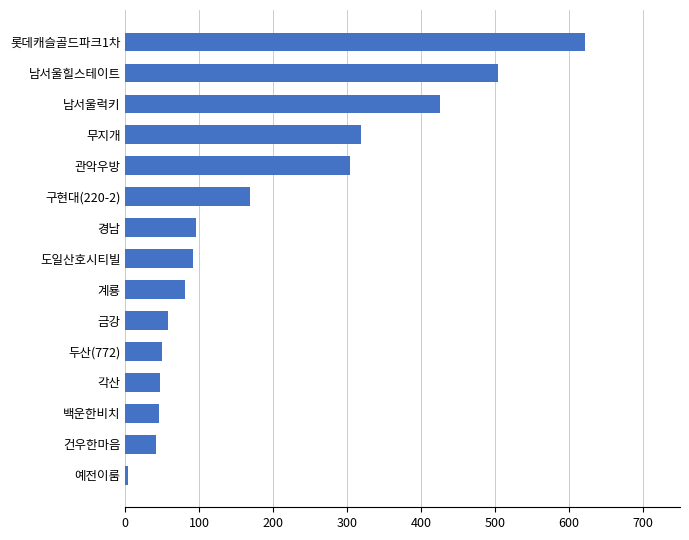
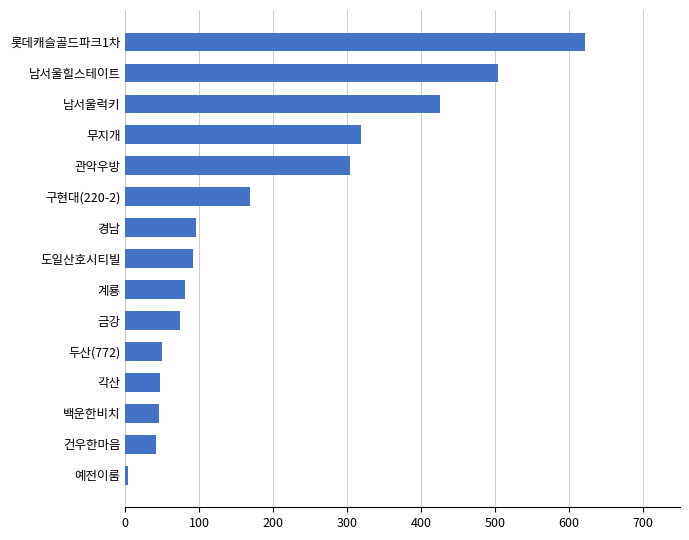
  {
    "롯데캐슬골드파크1차": 620,
    "남서울힐스테이트": 500,
    "남서울럭키": 430,
    "무지개": 320,
    "관악우방": 300,
    "구현대(220-2)": 170,
    "경남": 100,
    "도일산호시티빌": 90,
    "계룡": 80,
-   "금강": 60,
+   "금강": 70,
    "두산(772)": 50,
    "각산": 50,
    "백운한비치": 50,
    "건우한마음": 40,
    "예전이룸": 0
  }
